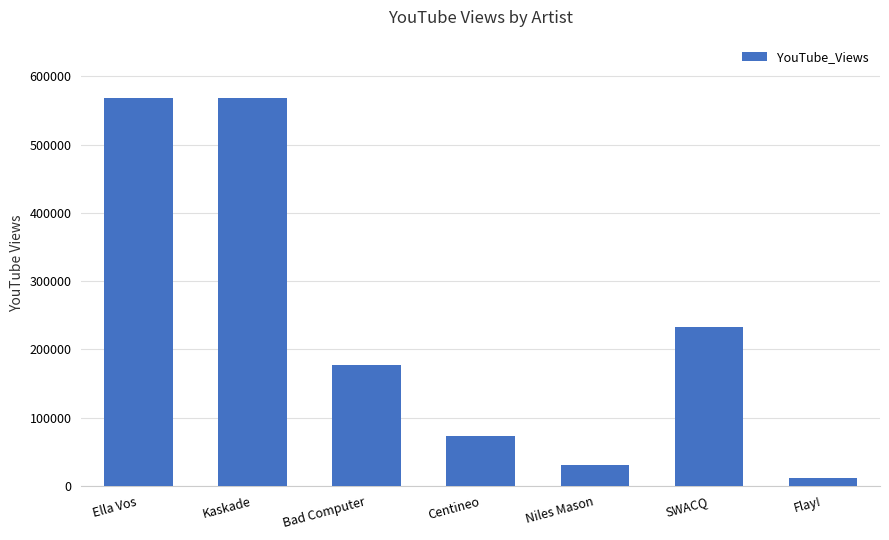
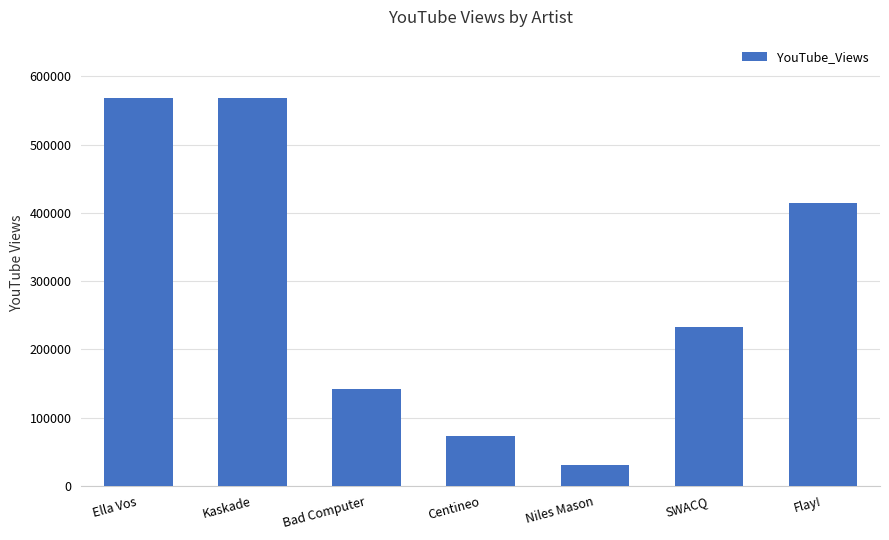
  {
    "Ella Vos": 570000,
    "Kaskade": 570000,
-   "Bad Computer": 180000,
+   "Bad Computer": 140000,
    "Centineo": 70000,
    "Niles Mason": 30000,
    "SWACQ": 230000,
-   "Flay!": 10000
+   "Flay!": 410000
  }
